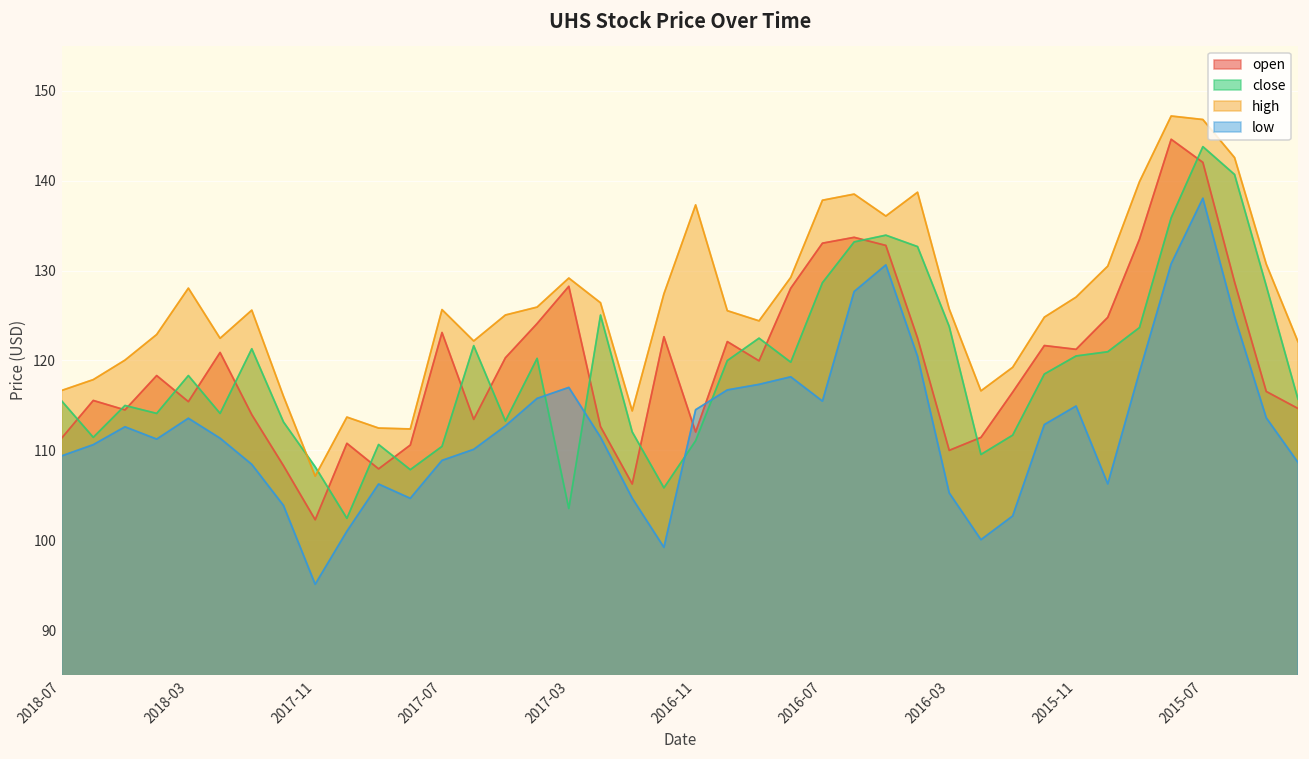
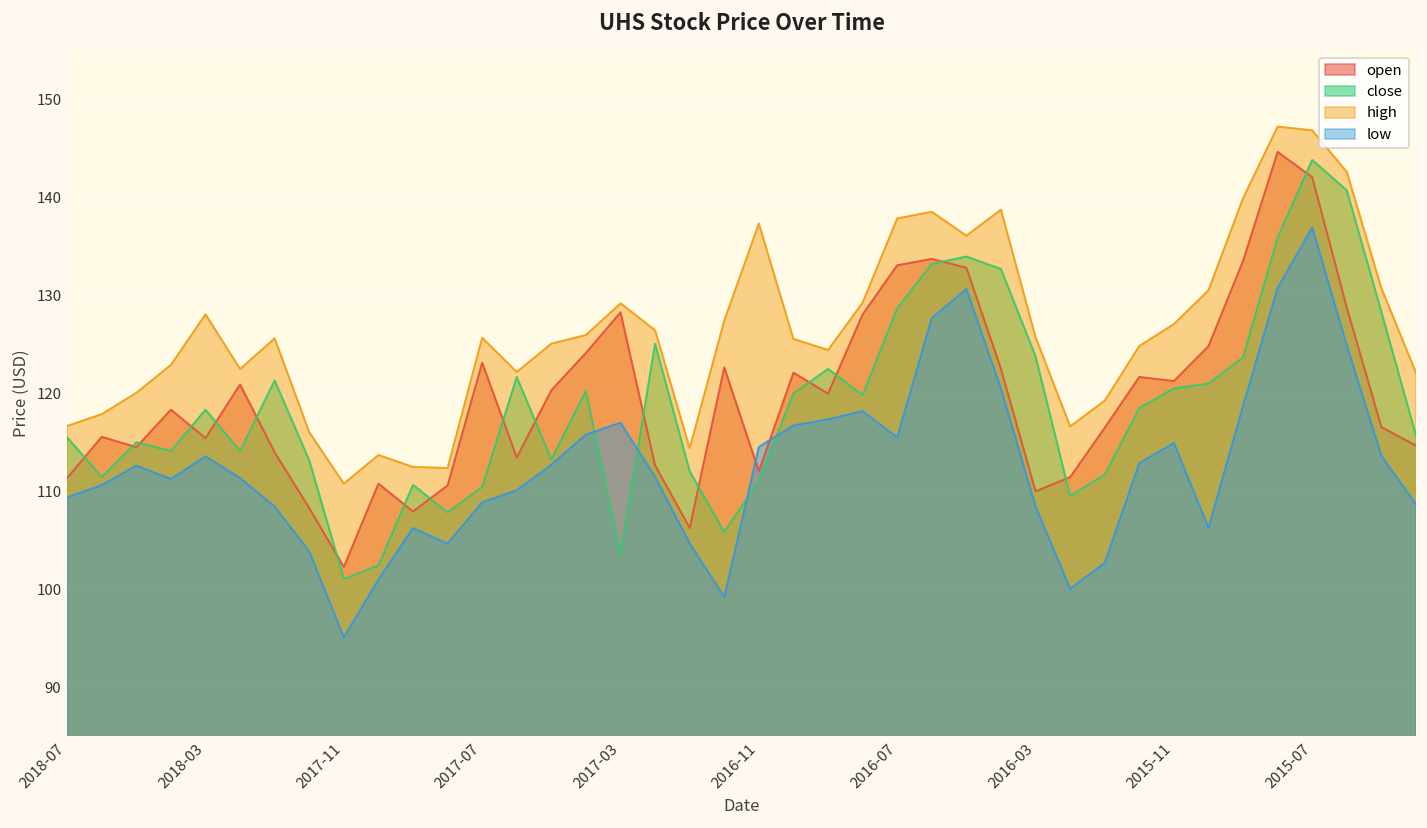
  {
    "open": {
      "2018-07": 111,
      "2018-03": 115,
      "2017-11": 102,
      "2017-07": 123,
      "2017-03": 128,
      "2016-11": 112,
      "2016-07": 133,
      "2016-03": 110,
      "2015-11": 121,
      "2015-07": 142
    },
    "close": {
      "2018-07": 116,
      "2018-03": 118,
-     "2017-11": 108,
+     "2017-11": 101,
      "2017-07": 110,
      "2017-03": 104,
      "2016-11": 111,
      "2016-07": 129,
      "2016-03": 124,
      "2015-11": 120,
      "2015-07": 144
    },
    "high": {
      "2018-07": 117,
      "2018-03": 128,
-     "2017-11": 107,
+     "2017-11": 111,
      "2017-07": 126,
      "2017-03": 129,
      "2016-11": 137,
      "2016-07": 138,
      "2016-03": 126,
      "2015-11": 127,
      "2015-07": 147
    },
    "low": {
      "2018-07": 109,
      "2018-03": 114,
      "2017-11": 95,
      "2017-07": 109,
      "2017-03": 117,
      "2016-11": 115,
      "2016-07": 115,
-     "2016-03": 105,
+     "2016-03": 108,
      "2015-11": 115,
-     "2015-07": 138
+     "2015-07": 137
    }
  }
